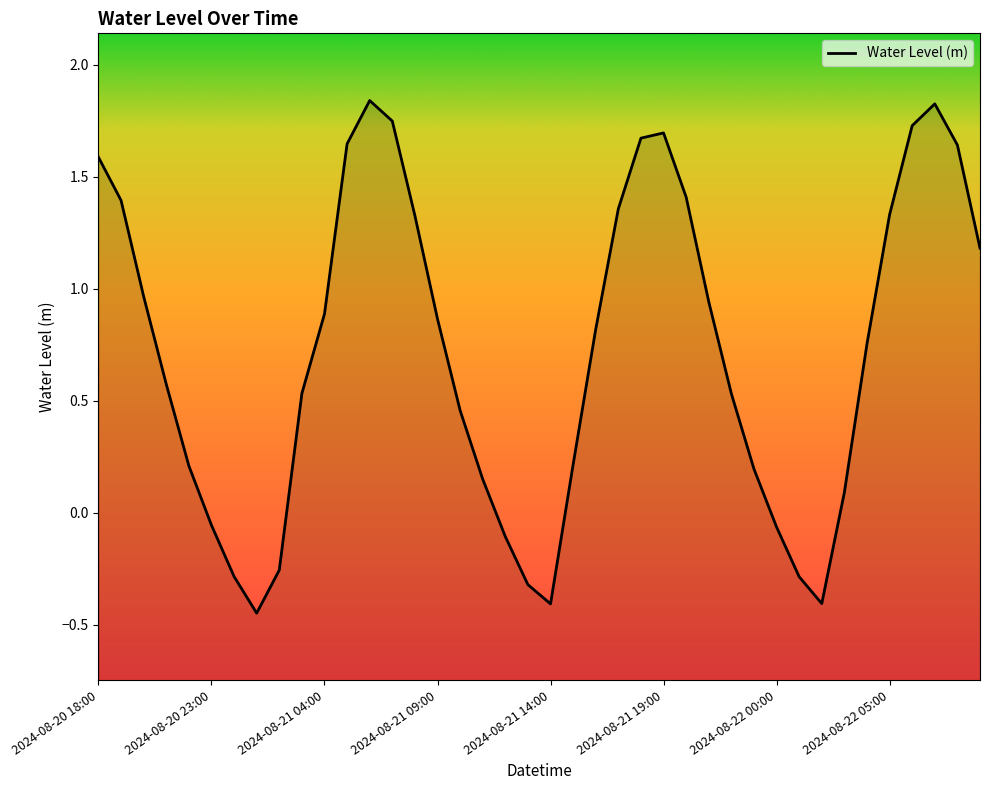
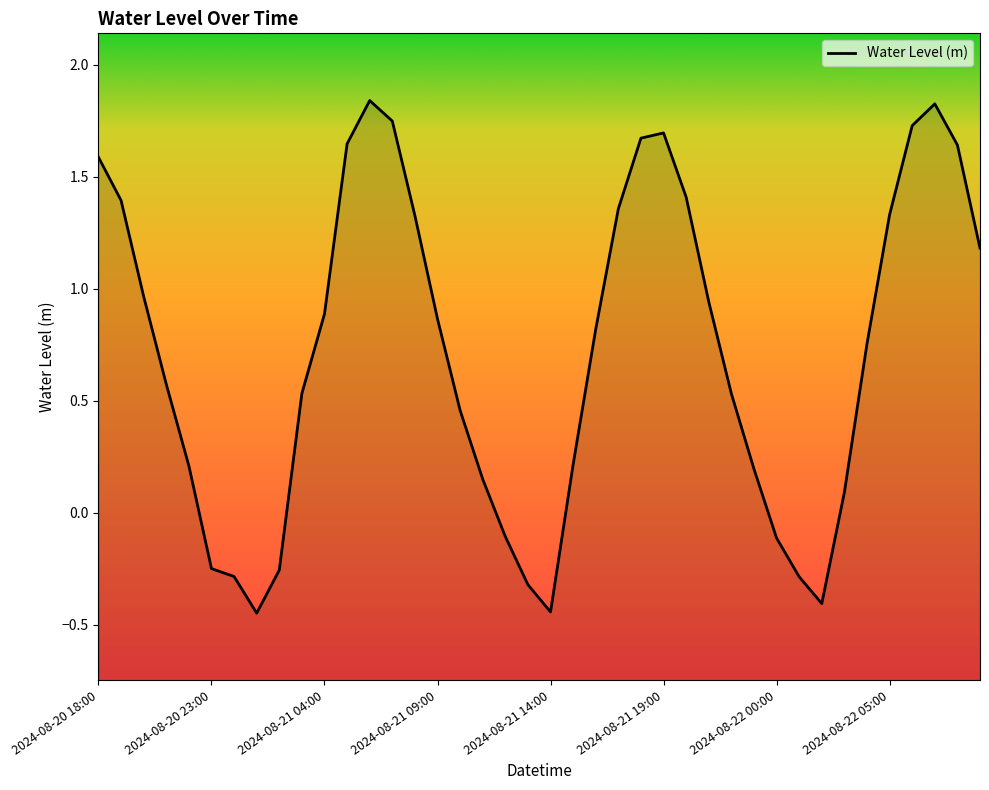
  {
    "2024-08-20 18:00": 1.59,
-   "2024-08-20 23:00": -0.06,
+   "2024-08-20 23:00": -0.25,
    "2024-08-21 04:00": 0.89,
    "2024-08-21 09:00": 0.86,
-   "2024-08-21 14:00": -0.41,
+   "2024-08-21 14:00": -0.44,
    "2024-08-21 19:00": 1.70,
-   "2024-08-22 00:00": -0.06,
+   "2024-08-22 00:00": -0.11,
    "2024-08-22 05:00": 1.33
  }
